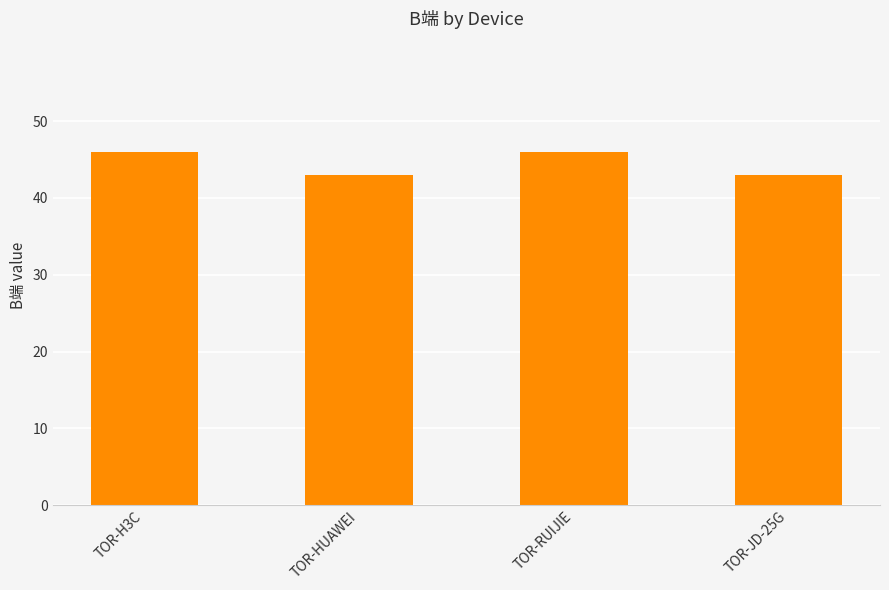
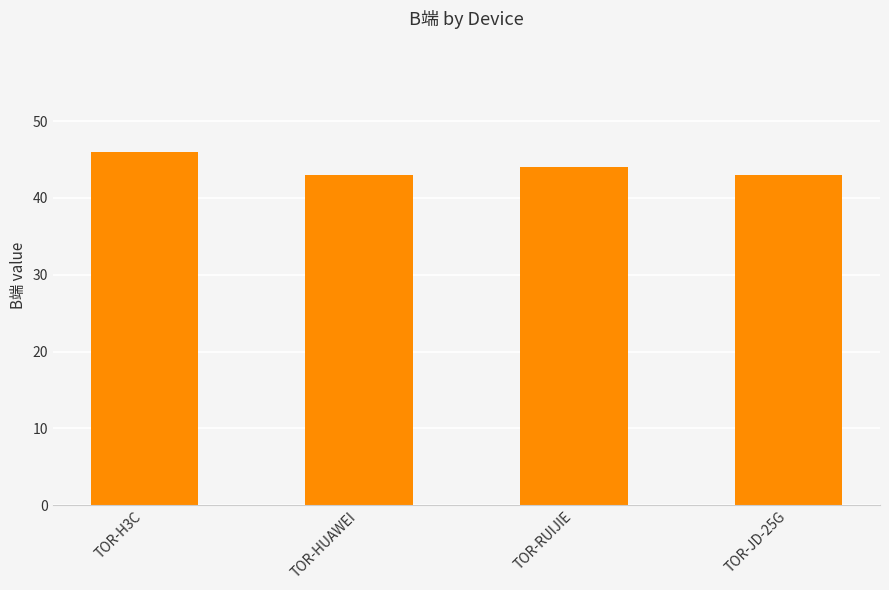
  {
    "TOR-H3C": 46,
    "TOR-HUAWEI": 43,
-   "TOR-RUIJIE": 46,
+   "TOR-RUIJIE": 44,
    "TOR-JD-25G": 43
  }
